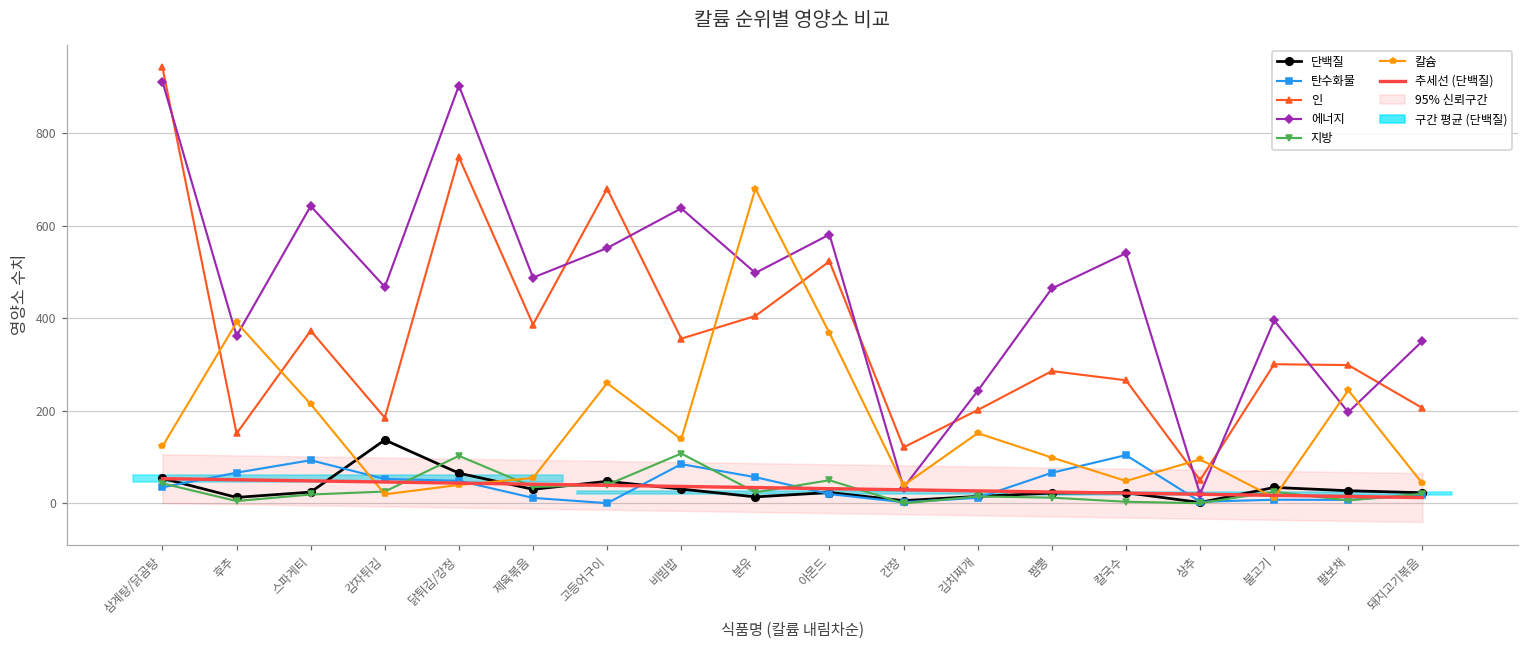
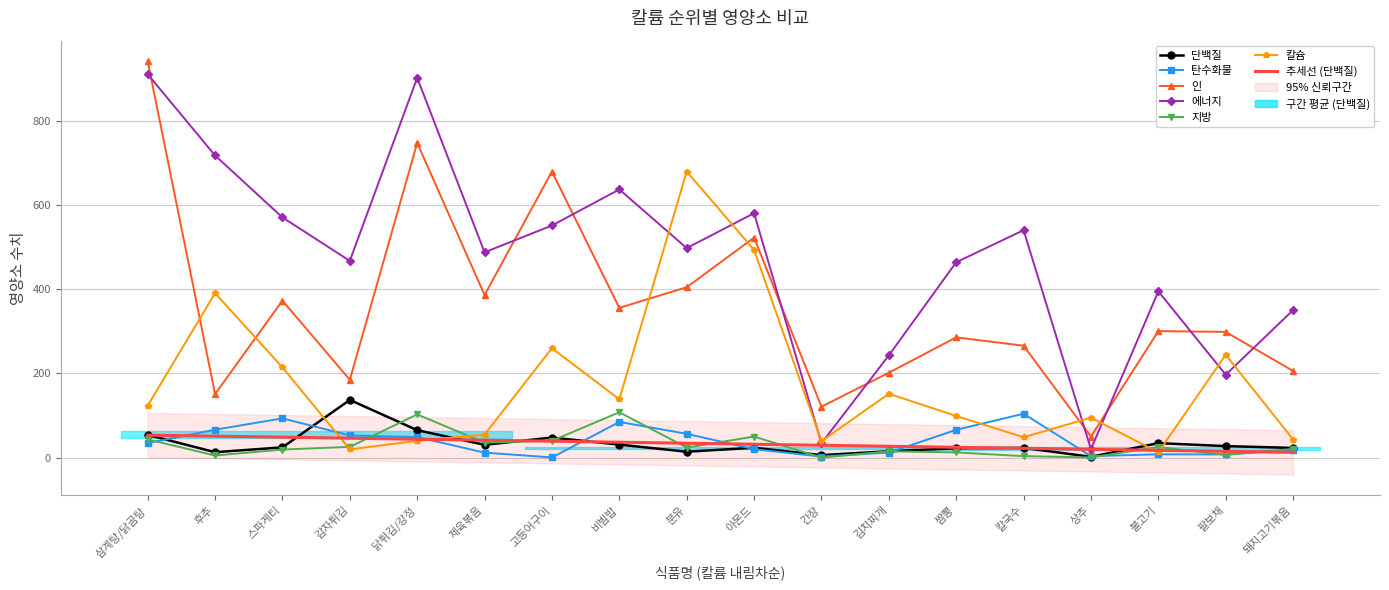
  {
    "단백질": {
      "후추": 10,
      "감자튀김": 140,
      "닭튀김/강정": 70,
      "고등어구이": 50,
      "분유": 10,
      "불고기": 30,
      "팔보채": 30
    },
    "탄수화물": {
      "삼계탕/닭곰탕": 30,
      "후추": 70,
      "스파게티": 90,
      "감자튀김": 50,
      "제육볶음": 10,
      "고등어구이": 0,
      "분유": 60,
      "짬뽕": 70,
      "칼국수": 100
    },
    "에너지": {
      "삼계탕/닭곰탕": 910,
-     "후추": 360,
-     "스파게티": 640,
+     "후추": 720,
+     "스파게티": 570,
      "감자튀김": 470,
      "닭튀김/강정": 900,
      "제육볶음": 490,
      "고등어구이": 550,
      "비빔밥": 640,
      "분유": 500,
      "아몬드": 580,
      "김치찌개": 240,
      "짬뽕": 460,
      "칼국수": 540,
      "불고기": 400,
      "팔보채": 200,
      "돼지고기볶음": 350
    },
    "지방": {
      "삼계탕/닭곰탕": 40,
      "후추": 10,
      "닭튀김/강정": 100,
      "비빔밥": 110,
      "분유": 20,
      "아몬드": 50,
      "짬뽕": 10,
      "칼국수": 0,
      "불고기": 30
    },
    "칼슘": {
      "삼계탕/닭곰탕": 120,
      "후추": 390,
      "스파게티": 210,
      "제육볶음": 50,
      "고등어구이": 260,
      "비빔밥": 140,
      "분유": 680,
-     "아몬드": 370,
+     "아몬드": 490,
      "김치찌개": 150,
      "짬뽕": 100,
      "칼국수": 50,
      "상추": 100,
      "팔보채": 240,
      "돼지고기볶음": 40
    }
  }
